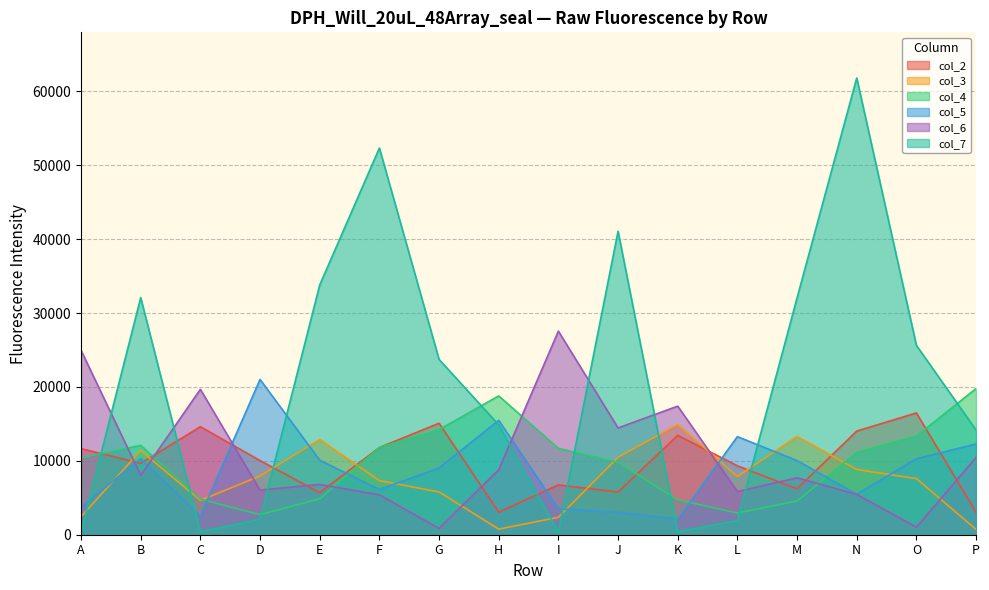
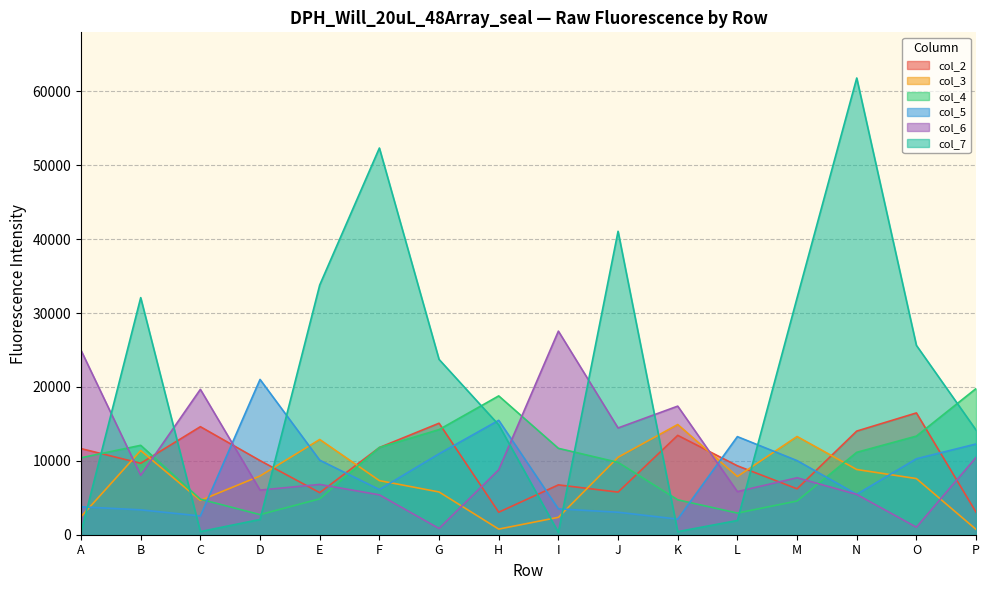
  {
    "col_2": {
      "A": 12000,
      "B": 10000,
      "C": 15000,
      "D": 10000,
      "E": 6000,
      "G": 15000,
      "H": 3000,
      "I": 7000,
      "J": 6000,
      "K": 13000,
      "L": 9000,
      "M": 6000,
      "N": 14000,
      "O": 16000,
      "P": 3000
    },
    "col_3": {
      "A": 2000,
      "B": 11000,
      "D": 8000,
      "E": 13000,
      "F": 7000,
      "G": 6000,
      "H": 1000,
      "I": 2000,
      "J": 10000,
      "K": 15000,
      "L": 8000,
      "M": 13000,
      "N": 9000,
      "O": 8000,
      "P": 1000
    },
    "col_5": {
      "A": 4000,
-     "B": 10000,
+     "B": 3000,
      "C": 3000,
      "D": 21000,
      "E": 10000,
      "F": 6000,
-     "G": 9000,
+     "G": 11000,
      "H": 15000,
      "I": 3000,
      "J": 3000,
      "K": 2000,
      "L": 13000,
      "M": 10000,
      "O": 10000,
      "P": 12000
    },
    "col_6": {
      "A": 25000,
      "B": 8000,
      "C": 20000,
      "D": 6000,
      "E": 7000,
      "F": 5000,
      "G": 1000,
      "H": 9000,
      "I": 28000,
      "J": 14000,
      "K": 17000,
      "L": 6000,
      "M": 8000,
      "O": 1000,
      "P": 10000
    }
  }
